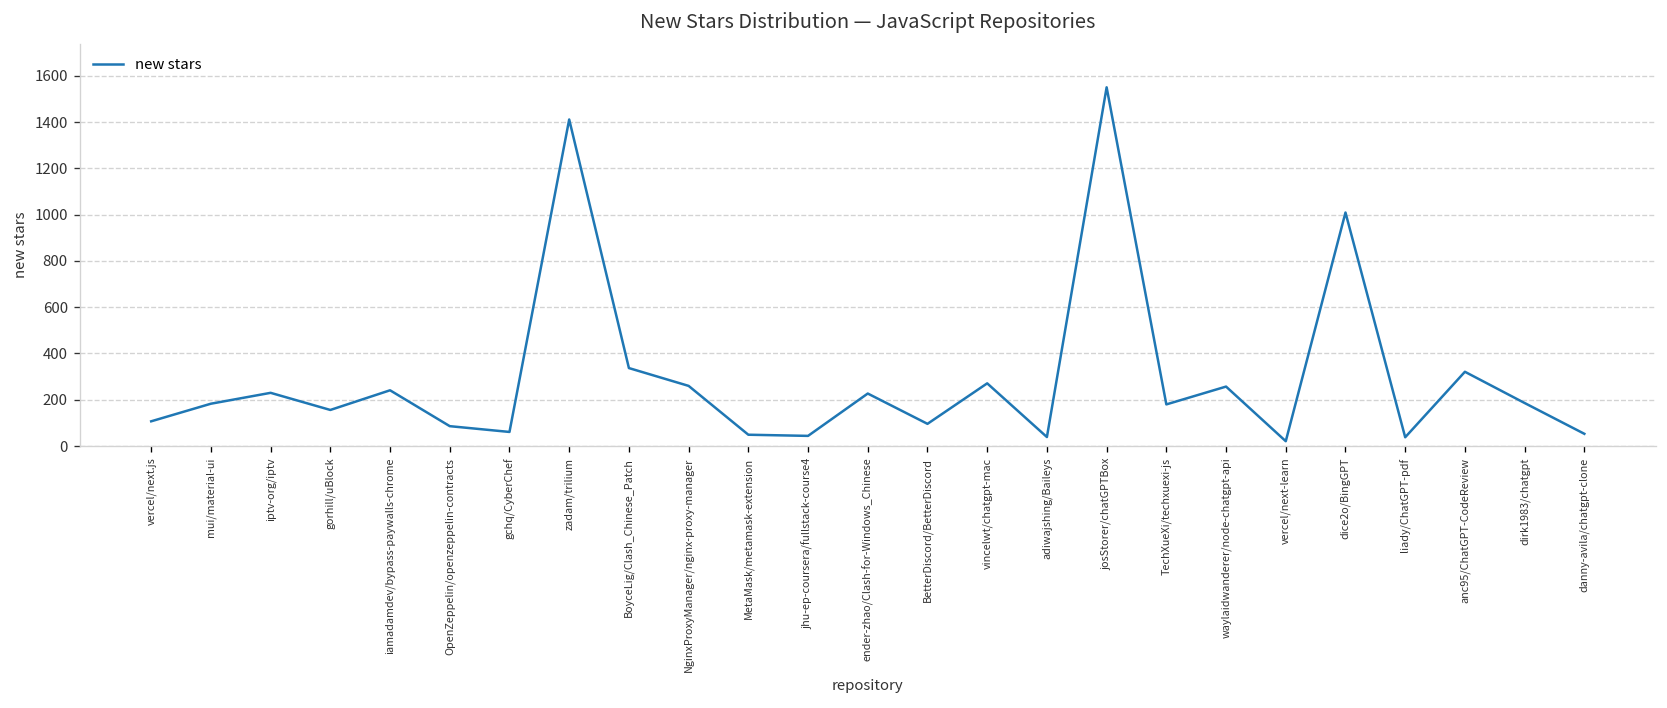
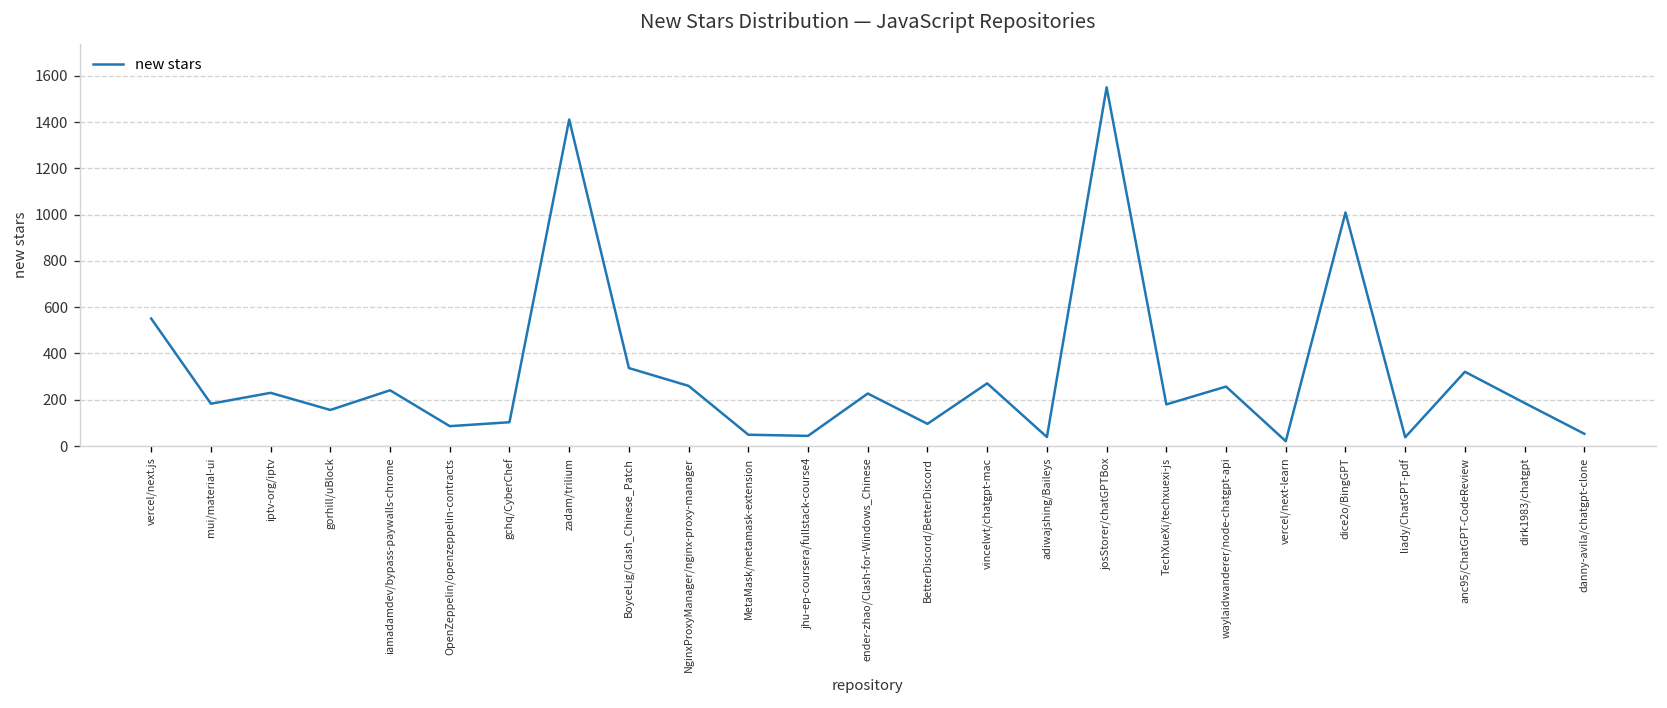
  {
-   "vercel/next.js": 110,
+   "vercel/next.js": 550,
    "mui/material-ui": 180,
    "iptv-org/iptv": 230,
    "gorhill/uBlock": 160,
    "iamadamdev/bypass-paywalls-chrome": 240,
    "OpenZeppelin/openzeppelin-contracts": 90,
-   "gchq/CyberChef": 60,
+   "gchq/CyberChef": 100,
    "zadam/trilium": 1410,
    "BoyceLig/Clash_Chinese_Patch": 340,
    "NginxProxyManager/nginx-proxy-manager": 260,
    "MetaMask/metamask-extension": 50,
    "jhu-ep-coursera/fullstack-course4": 40,
    "ender-zhao/Clash-for-Windows_Chinese": 230,
    "BetterDiscord/BetterDiscord": 100,
    "vincelwt/chatgpt-mac": 270,
    "adiwajshing/Baileys": 40,
    "josStorer/chatGPTBox": 1550,
    "TechXueXi/techxuexi-js": 180,
    "waylaidwanderer/node-chatgpt-api": 260,
    "vercel/next-learn": 20,
    "dice2o/BingGPT": 1010,
    "liady/ChatGPT-pdf": 40,
    "anc95/ChatGPT-CodeReview": 320,
    "dirk1983/chatgpt": 190,
    "danny-avila/chatgpt-clone": 50
  }
